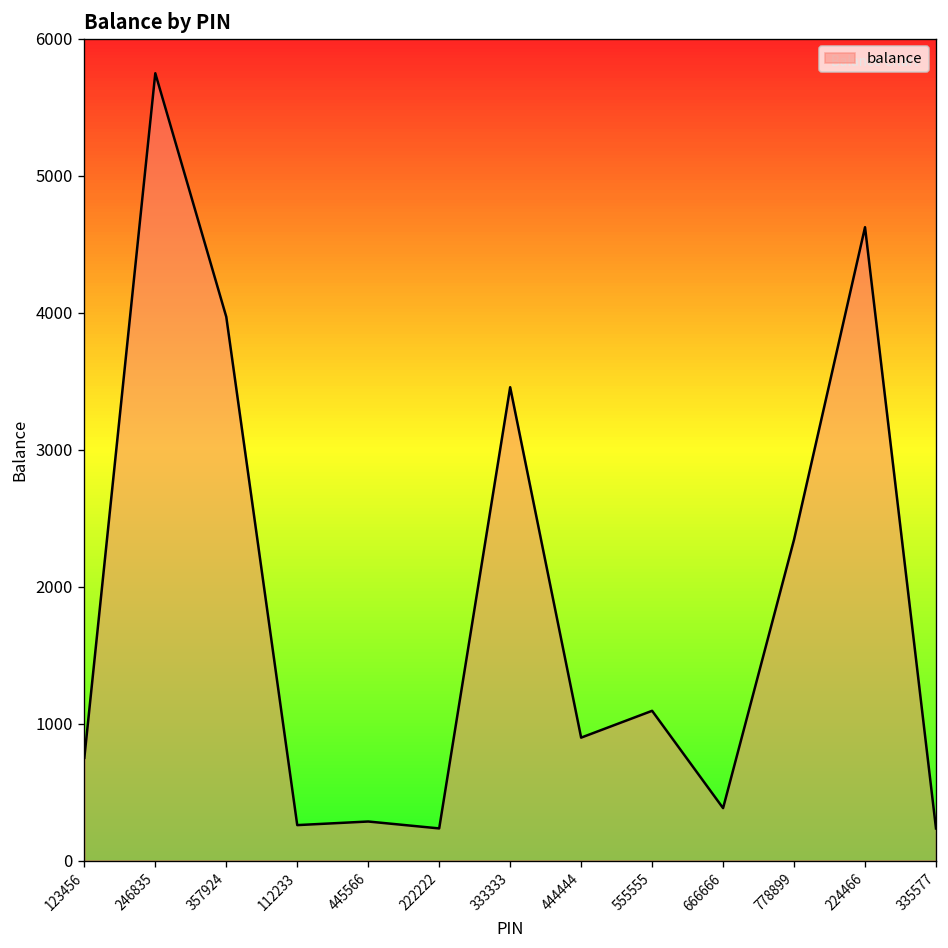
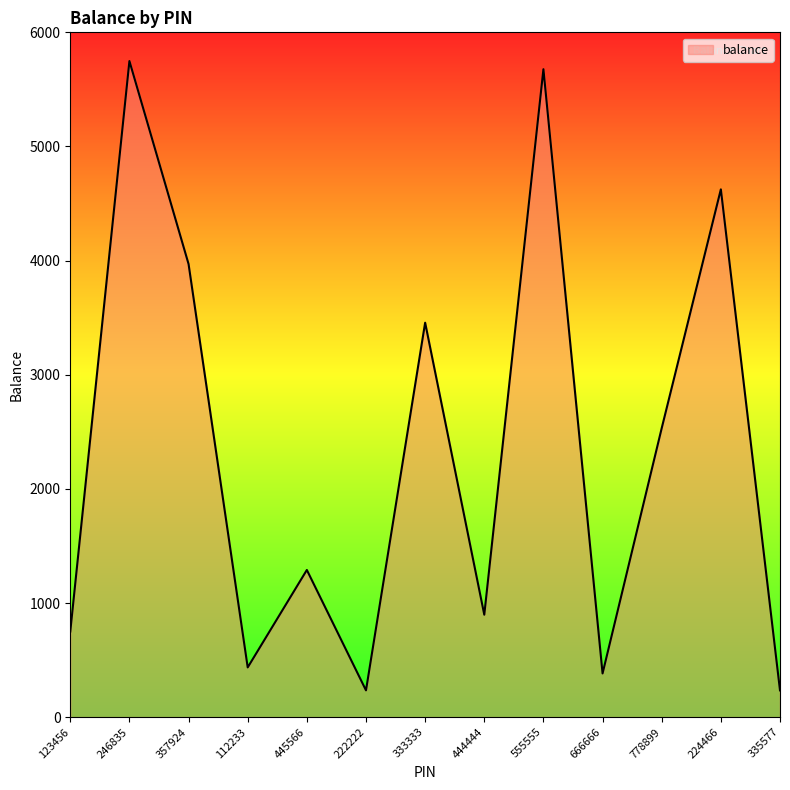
  {
    "123456": 750,
    "246835": 5750,
    "357924": 3970,
-   "112233": 260,
-   "445566": 290,
+   "112233": 440,
+   "445566": 1290,
    "222222": 230,
    "333333": 3460,
    "444444": 900,
-   "555555": 1090,
+   "555555": 5680,
    "666666": 380,
-   "778899": 2340,
+   "778899": 2530,
    "224466": 4620,
    "335577": 230
  }
